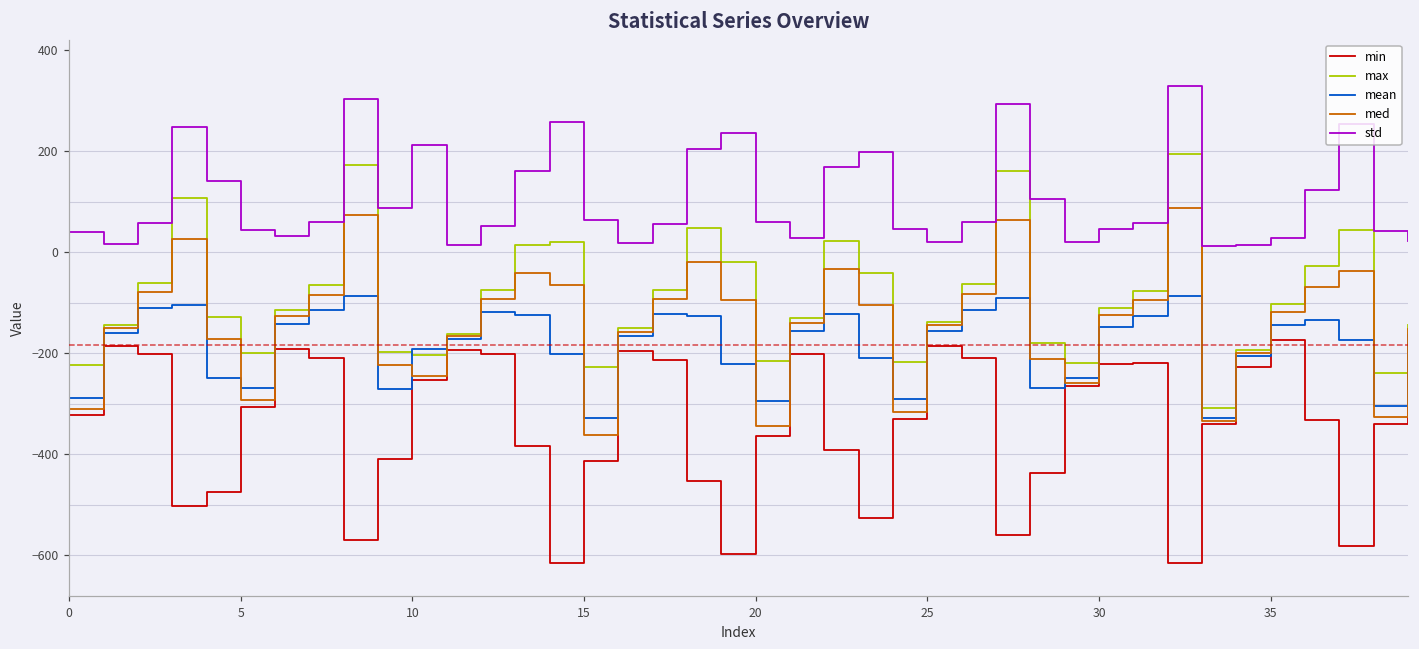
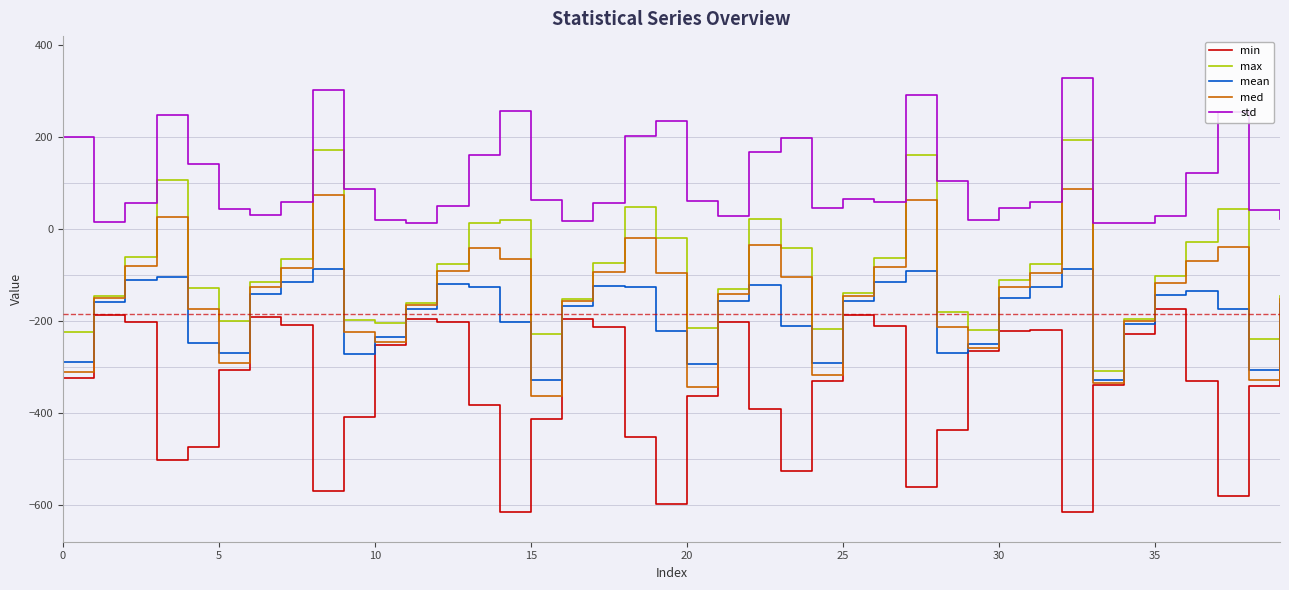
  {
    "min": {
      "0": -320,
      "5": -310,
      "10": -250,
      "15": -410,
      "20": -360,
      "25": -190,
      "30": -220,
      "35": -170
    },
    "max": {
      "0": -220,
      "5": -200,
      "10": -200,
      "15": -230,
      "20": -220,
      "25": -140,
      "30": -110,
      "35": -100
    },
    "mean": {
      "0": -290,
      "5": -270,
-     "10": -190,
+     "10": -240,
      "15": -330,
      "20": -290,
      "25": -160,
      "30": -150,
      "35": -140
    },
    "med": {
      "0": -310,
      "5": -290,
      "10": -250,
      "15": -360,
      "20": -340,
      "25": -150,
      "30": -130,
      "35": -120
    },
    "std": {
-     "0": 40,
+     "0": 200,
      "5": 40,
-     "10": 210,
+     "10": 20,
      "15": 60,
      "20": 60,
-     "25": 20,
+     "25": 70,
      "30": 50,
      "35": 30
    }
  }
